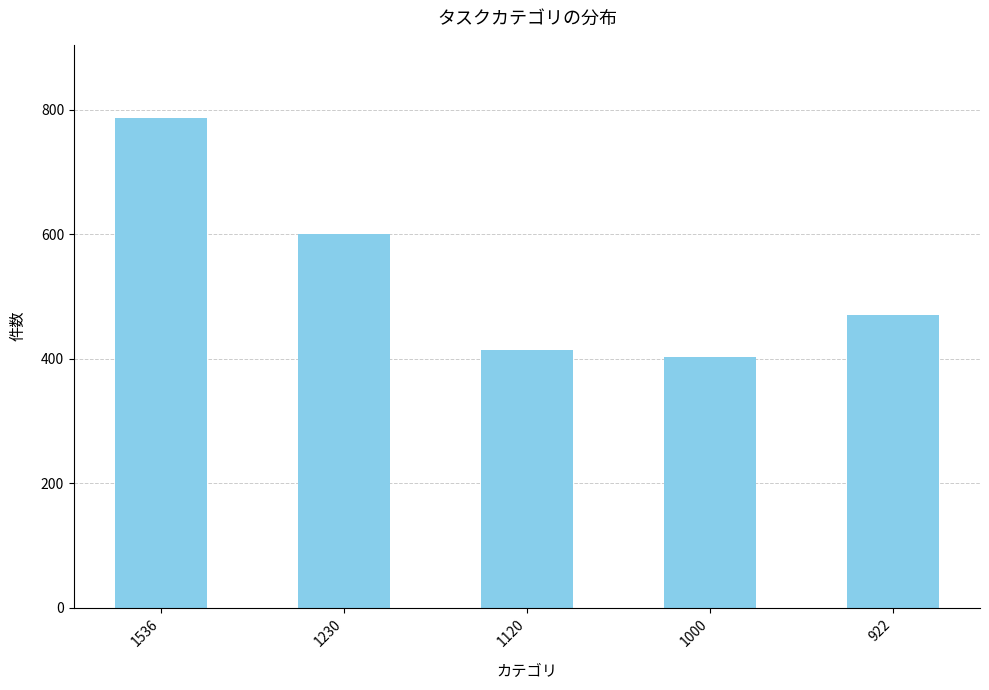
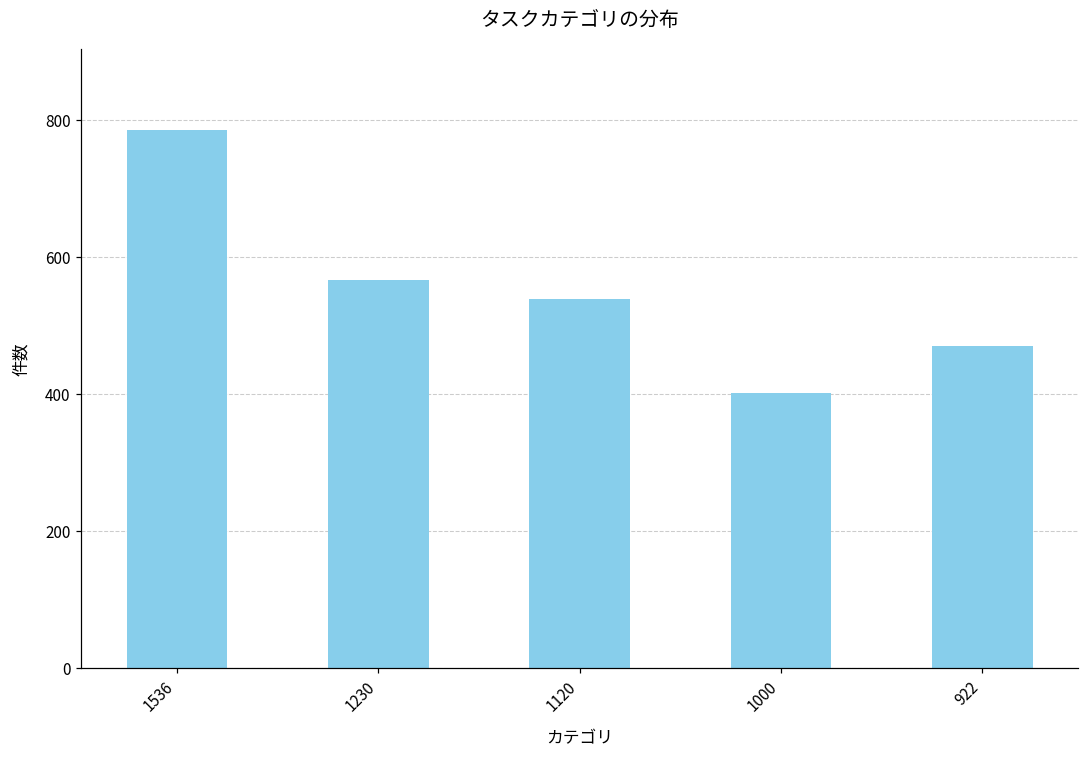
  {
    "1536": 790,
-   "1230": 600,
-   "1120": 410,
+   "1230": 570,
+   "1120": 540,
    "1000": 400,
    "922": 470
  }
